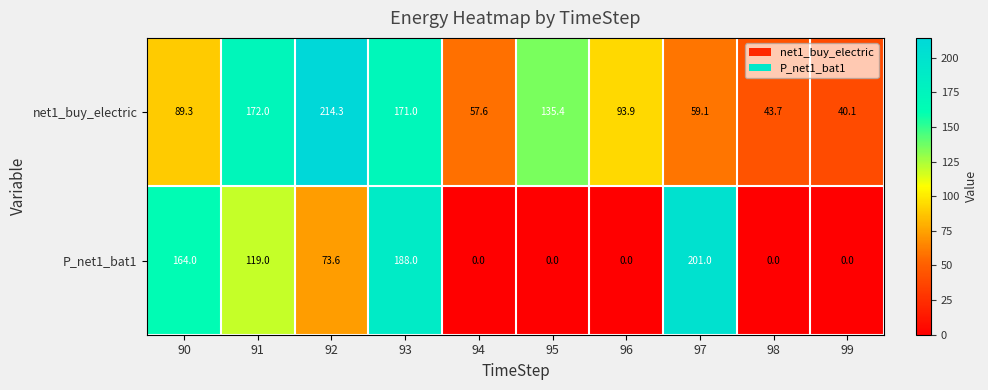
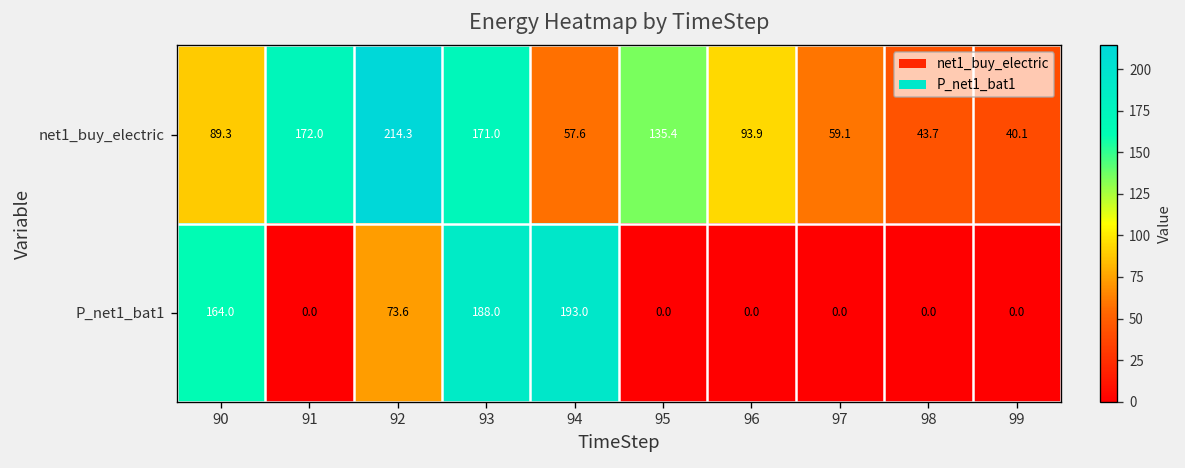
  {
    "net1_buy_electric": {
      "90": 89.3,
      "91": 172.0,
      "92": 214.3,
      "93": 171.0,
      "94": 57.6,
      "95": 135.4,
      "96": 93.9,
      "97": 59.1,
      "98": 43.7,
      "99": 40.1
    },
    "P_net1_bat1": {
      "90": 164.0,
-     "91": 119.0,
+     "91": 0.0,
      "92": 73.6,
      "93": 188.0,
-     "94": 0.0,
+     "94": 193.0,
      "95": 0.0,
      "96": 0.0,
-     "97": 201.0,
+     "97": 0.0,
      "98": 0.0,
      "99": 0.0
    }
  }
